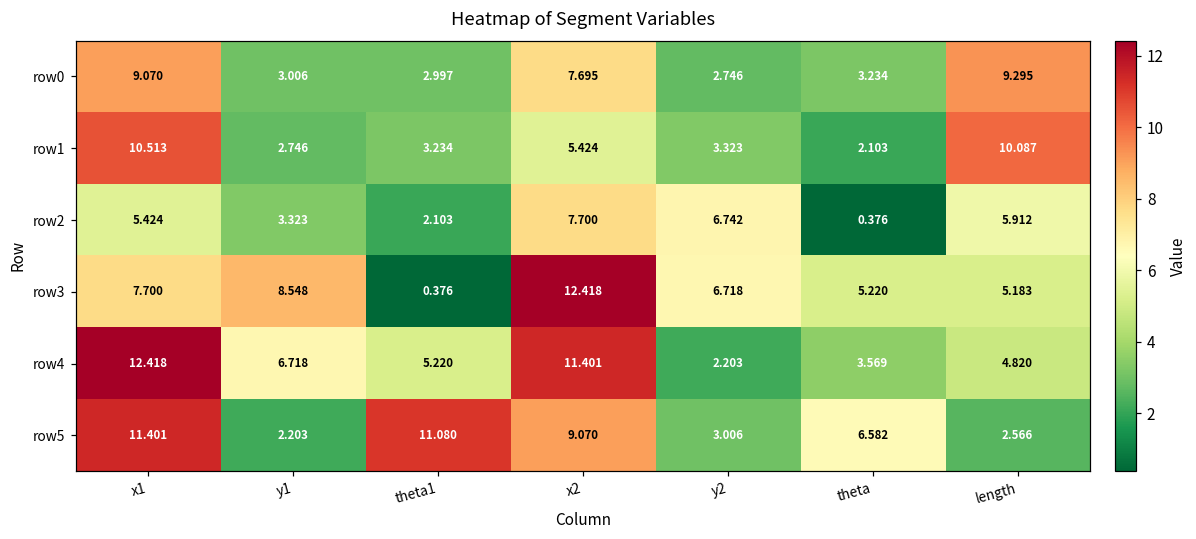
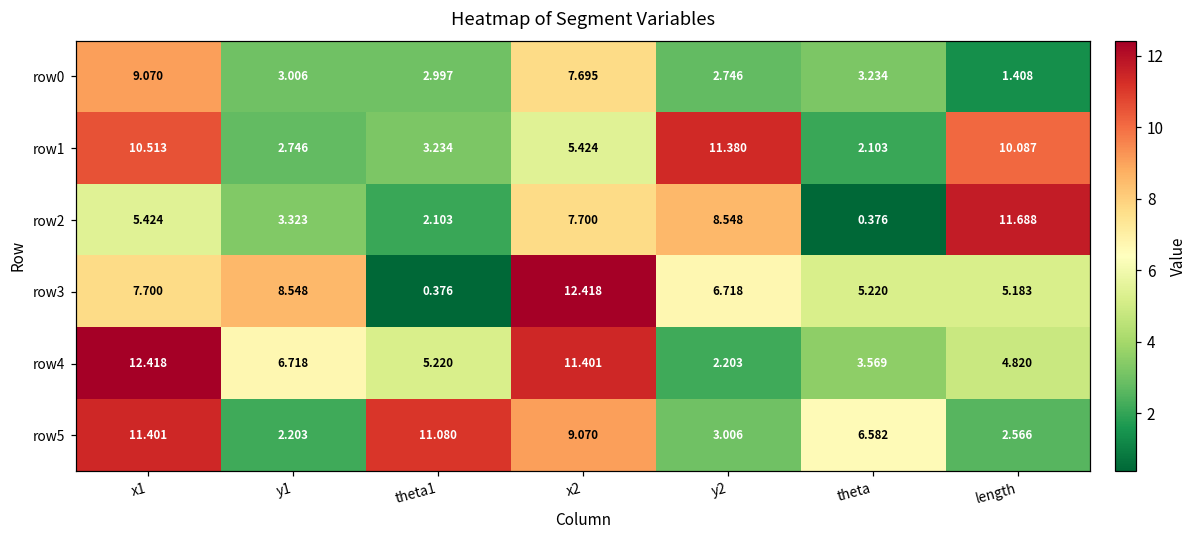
  {
    "row0": {
      "x1": 9.070,
      "y1": 3.006,
      "theta1": 2.997,
      "x2": 7.695,
      "y2": 2.746,
      "theta": 3.234,
-     "length": 9.295
+     "length": 1.408
    },
    "row1": {
      "x1": 10.513,
      "y1": 2.746,
      "theta1": 3.234,
      "x2": 5.424,
-     "y2": 3.323,
+     "y2": 11.380,
      "theta": 2.103,
      "length": 10.087
    },
    "row2": {
      "x1": 5.424,
      "y1": 3.323,
      "theta1": 2.103,
      "x2": 7.700,
-     "y2": 6.742,
+     "y2": 8.548,
      "theta": 0.376,
-     "length": 5.912
+     "length": 11.688
    },
    "row3": {
      "x1": 7.700,
      "y1": 8.548,
      "theta1": 0.376,
      "x2": 12.418,
      "y2": 6.718,
      "theta": 5.220,
      "length": 5.183
    },
    "row4": {
      "x1": 12.418,
      "y1": 6.718,
      "theta1": 5.220,
      "x2": 11.401,
      "y2": 2.203,
      "theta": 3.569,
      "length": 4.820
    },
    "row5": {
      "x1": 11.401,
      "y1": 2.203,
      "theta1": 11.080,
      "x2": 9.070,
      "y2": 3.006,
      "theta": 6.582,
      "length": 2.566
    }
  }
